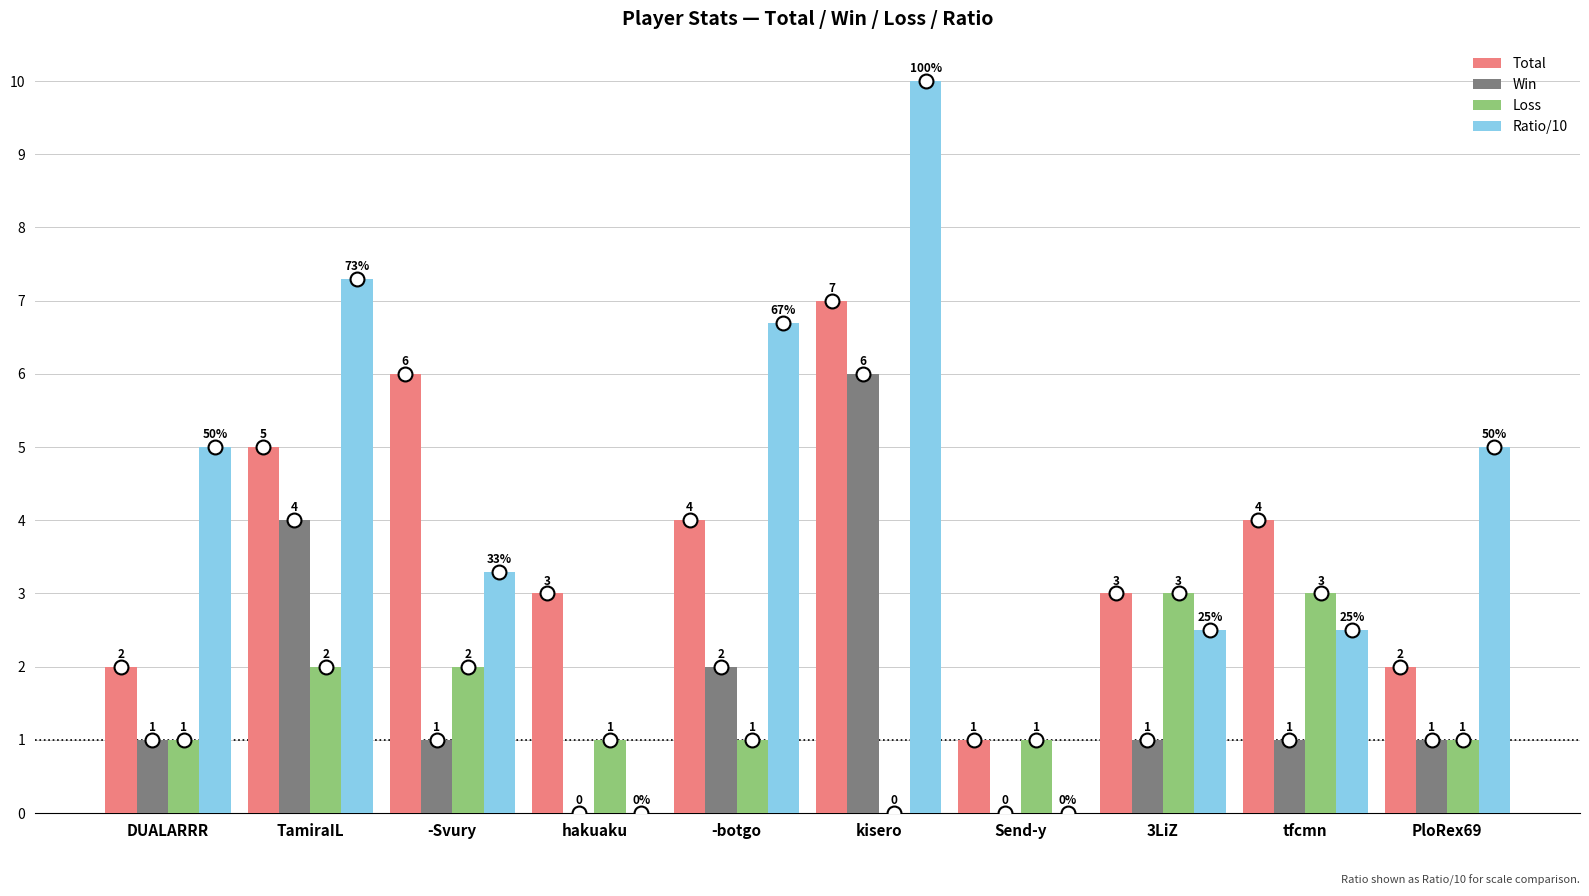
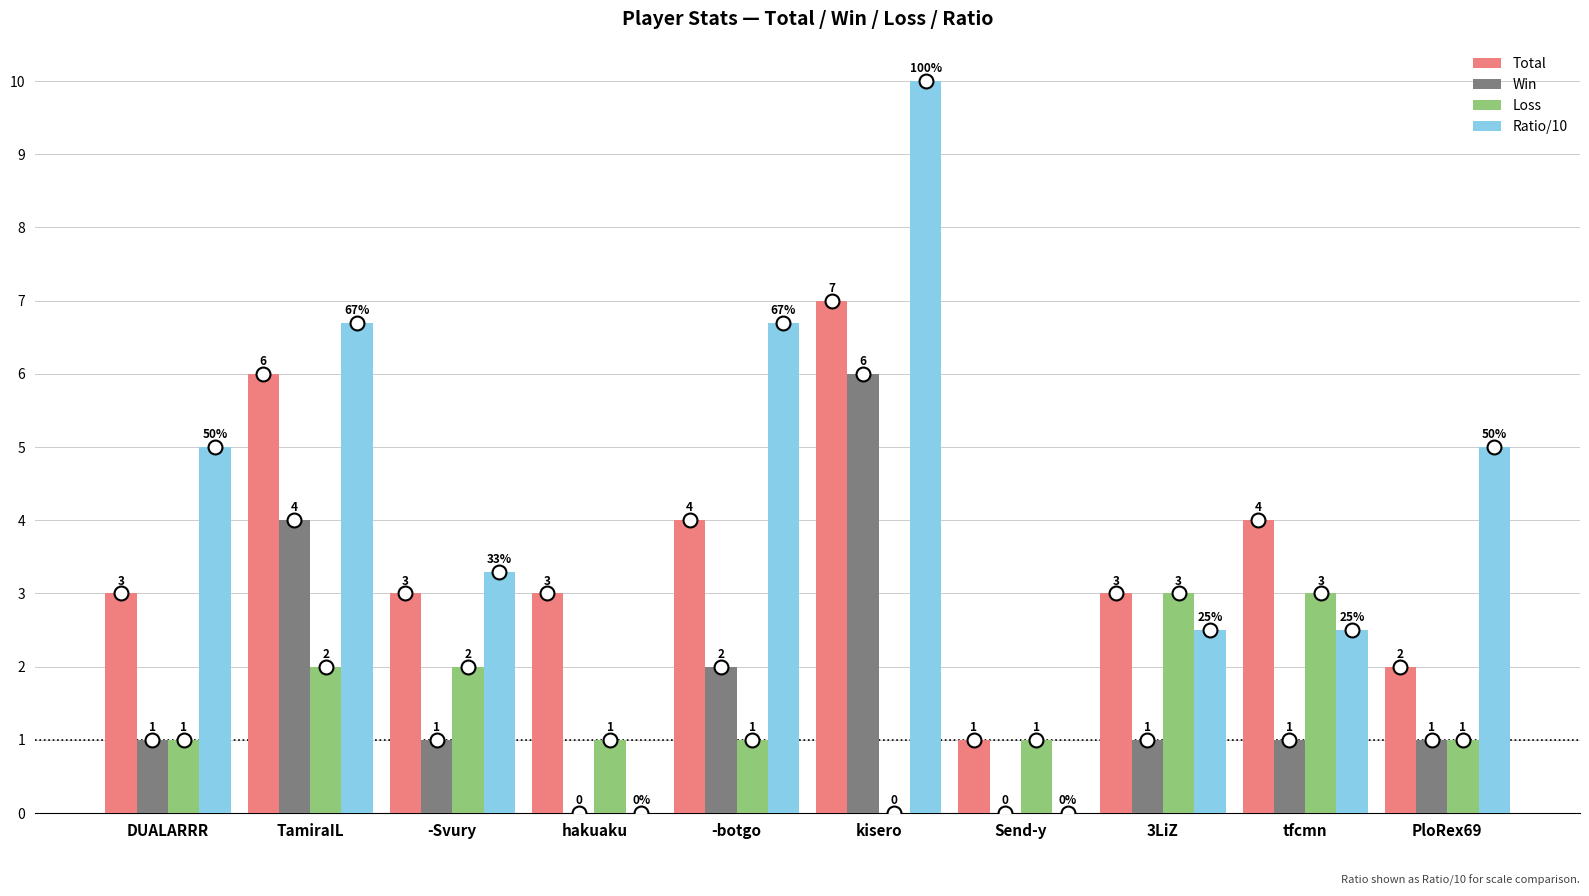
  {
    "Total": {
-     "DUALARRR": "2",
-     "TamiraIL": "5",
-     "-Svury": "6",
+     "DUALARRR": "3",
+     "TamiraIL": "6",
+     "-Svury": "3",
      "hakuaku": "3",
      "-botgo": "4",
      "kisero": "7",
      "Send-y": "1",
      "3LiZ": "3",
      "tfcmn": "4",
      "PloRex69": "2"
    },
    "Loss": {
      "DUALARRR": "1",
      "TamiraIL": "2",
      "-Svury": "2",
      "hakuaku": "1",
      "-botgo": "1",
      "kisero": "0",
      "Send-y": "1",
      "3LiZ": "3",
      "tfcmn": "3",
      "PloRex69": "1"
    },
    "Ratio/10": {
-     "TamiraIL": "73%",
+     "TamiraIL": "67%",
      "hakuaku": "0%",
      "Send-y": "0%"
    }
  }
